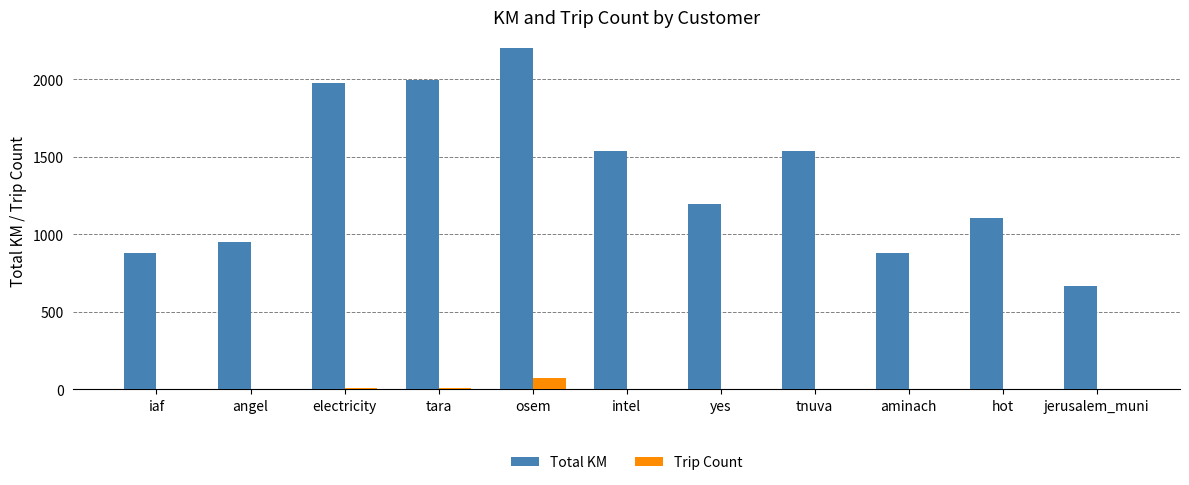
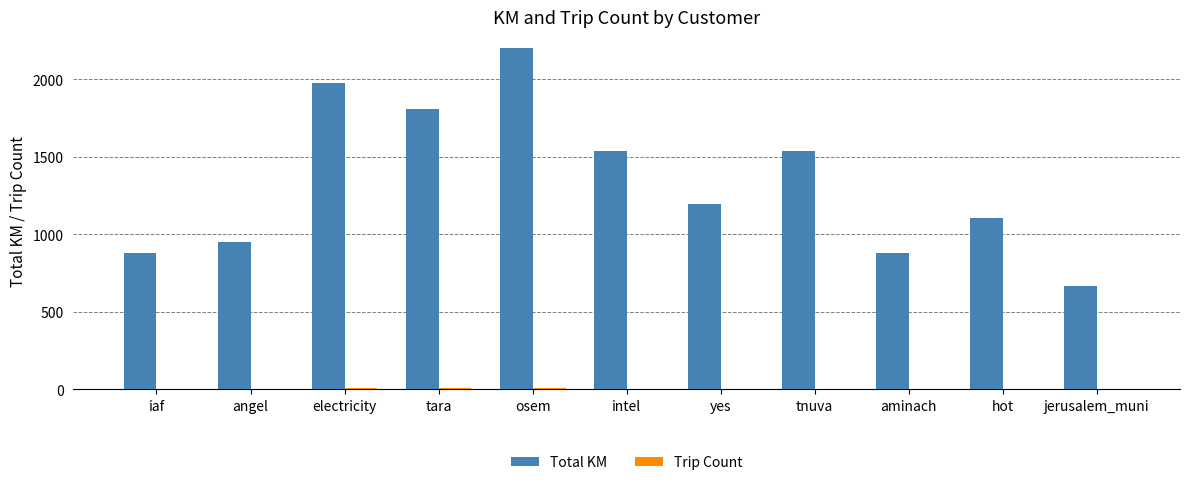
  {
    "Total KM": {
      "iaf": 880,
      "angel": 950,
      "electricity": 1980,
-     "tara": 2000,
+     "tara": 1810,
      "osem": 2200,
      "intel": 1540,
      "yes": 1190,
      "tnuva": 1540,
      "aminach": 880,
      "hot": 1110,
      "jerusalem_muni": 660
    },
    "Trip Count": {
-     "osem": 70
+     "osem": 10
    }
  }
